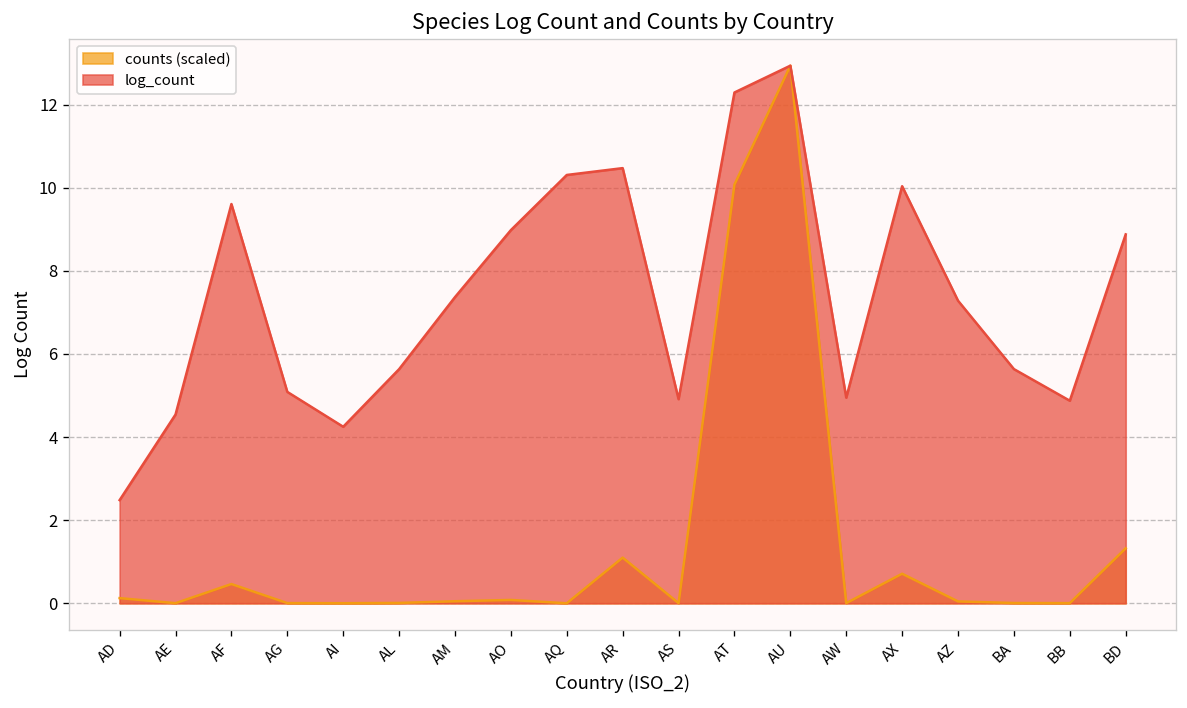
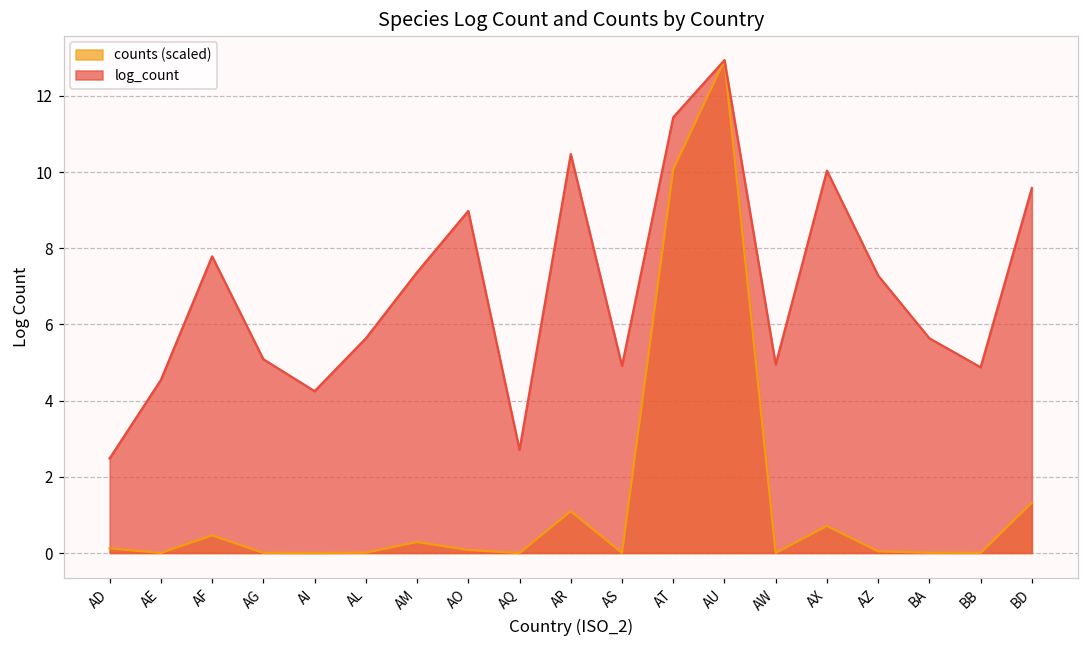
  {
    "counts (scaled)": {
      "AD": 0.1,
      "AE": 0.0,
      "AF": 0.5,
      "AG": 0.0,
      "AI": 0.0,
      "AL": 0.0,
-     "AM": 0.0,
+     "AM": 0.3,
      "AO": 0.1,
      "AQ": 0.0,
      "AR": 1.1,
      "AS": 0.0,
      "AT": 10.1,
      "AW": 0.0,
      "AX": 0.7,
      "AZ": 0.0,
      "BA": 0.0,
      "BB": 0.0,
      "BD": 1.3
    },
    "log_count": {
      "AD": 2.5,
      "AE": 4.5,
-     "AF": 9.6,
+     "AF": 7.8,
      "AG": 5.1,
      "AI": 4.2,
      "AL": 5.6,
      "AM": 7.4,
      "AO": 9.0,
-     "AQ": 10.3,
+     "AQ": 2.7,
      "AR": 10.5,
      "AS": 4.9,
-     "AT": 12.3,
+     "AT": 11.4,
      "AW": 4.9,
      "AX": 10.0,
      "AZ": 7.3,
      "BA": 5.6,
      "BB": 4.9,
-     "BD": 8.9
+     "BD": 9.6
    }
  }
